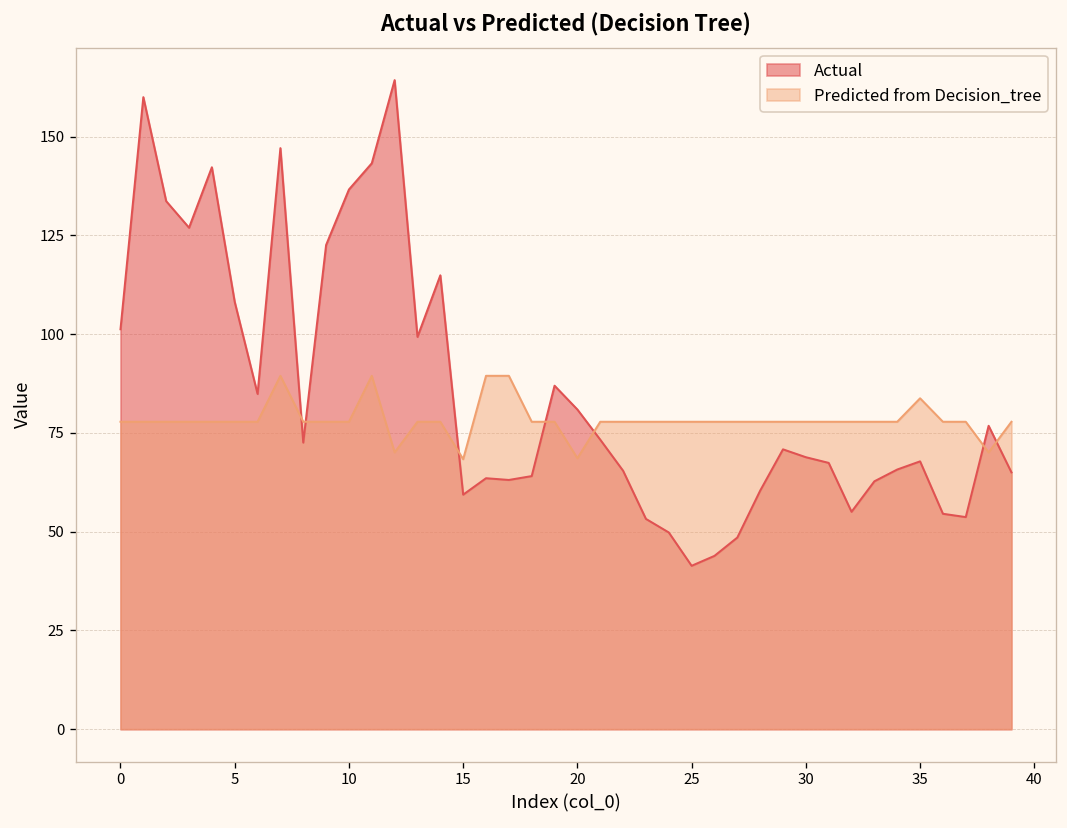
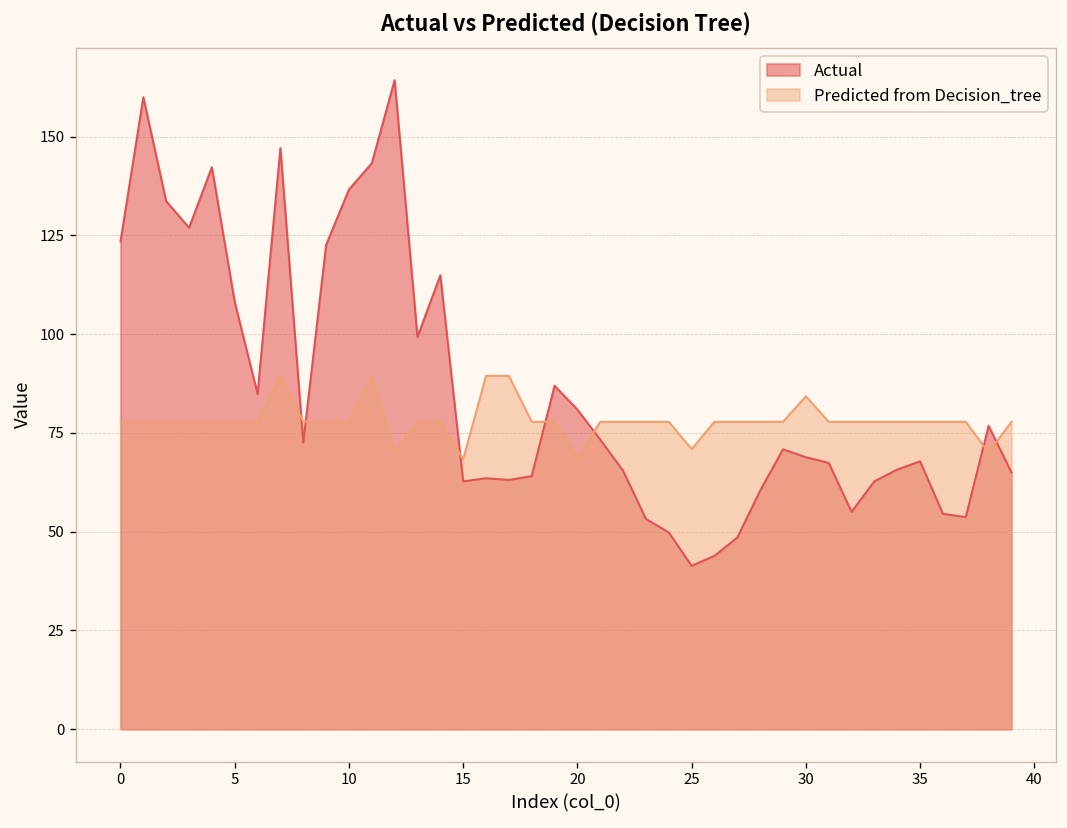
  {
    "Actual": {
-     "0": 101,
+     "0": 123,
      "5": 108,
      "10": 137,
-     "15": 59,
+     "15": 63,
      "20": 81,
      "25": 41,
      "30": 69,
      "35": 68
    },
    "Predicted from Decision_tree": {
      "0": 78,
      "5": 78,
      "10": 78,
      "15": 68,
      "20": 69,
-     "25": 78,
-     "30": 78,
-     "35": 84
+     "25": 71,
+     "30": 84,
+     "35": 78
    }
  }
